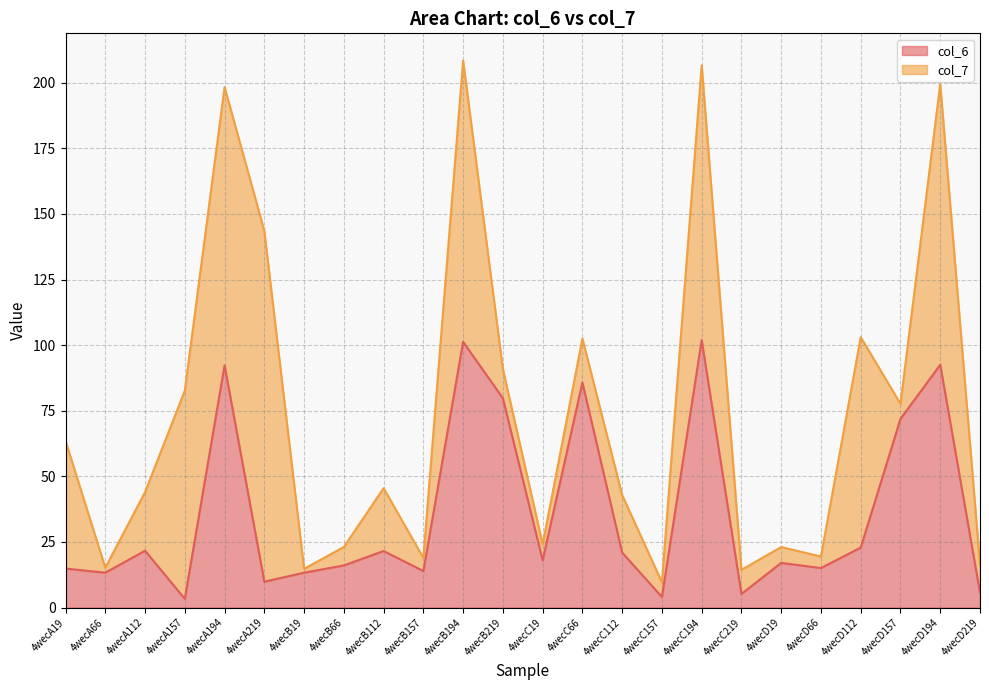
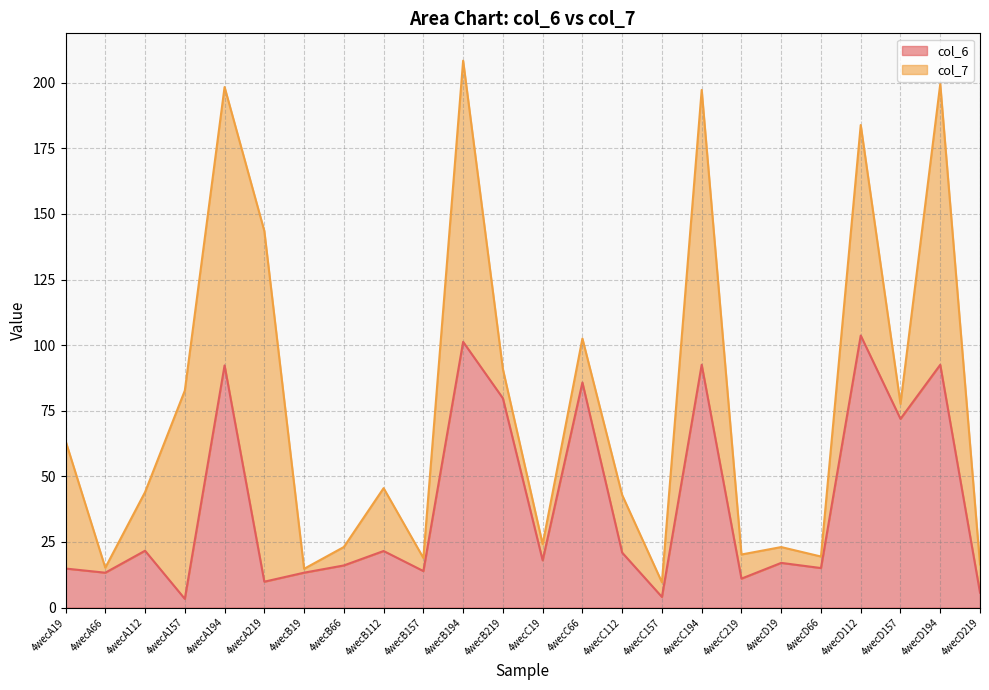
  {
    "col_6": {
      "4wecA19": 15,
      "4wecA66": 13,
      "4wecA112": 22,
      "4wecA157": 3,
      "4wecA194": 92,
      "4wecA219": 10,
      "4wecB19": 13,
      "4wecB66": 16,
      "4wecB112": 22,
      "4wecB157": 14,
      "4wecB194": 101,
      "4wecB219": 80,
      "4wecC19": 18,
      "4wecC66": 86,
      "4wecC112": 21,
      "4wecC157": 4,
-     "4wecC194": 102,
-     "4wecC219": 5,
+     "4wecC194": 93,
+     "4wecC219": 11,
      "4wecD19": 17,
      "4wecD66": 15,
-     "4wecD112": 23,
+     "4wecD112": 104,
      "4wecD157": 72,
      "4wecD194": 93,
      "4wecD219": 6
    },
    "col_7": {
      "4wecA19": 49,
      "4wecA66": 2,
      "4wecA112": 22,
      "4wecA157": 79,
      "4wecA194": 106,
      "4wecA219": 134,
      "4wecB19": 1,
      "4wecB66": 7,
      "4wecB112": 24,
      "4wecB157": 5,
      "4wecB194": 107,
      "4wecB219": 11,
      "4wecC19": 6,
      "4wecC66": 17,
      "4wecC112": 22,
      "4wecC157": 6,
      "4wecC194": 105,
      "4wecC219": 9,
      "4wecD19": 6,
      "4wecD66": 4,
      "4wecD112": 80,
      "4wecD157": 6,
      "4wecD194": 107,
      "4wecD219": 11
    }
  }
